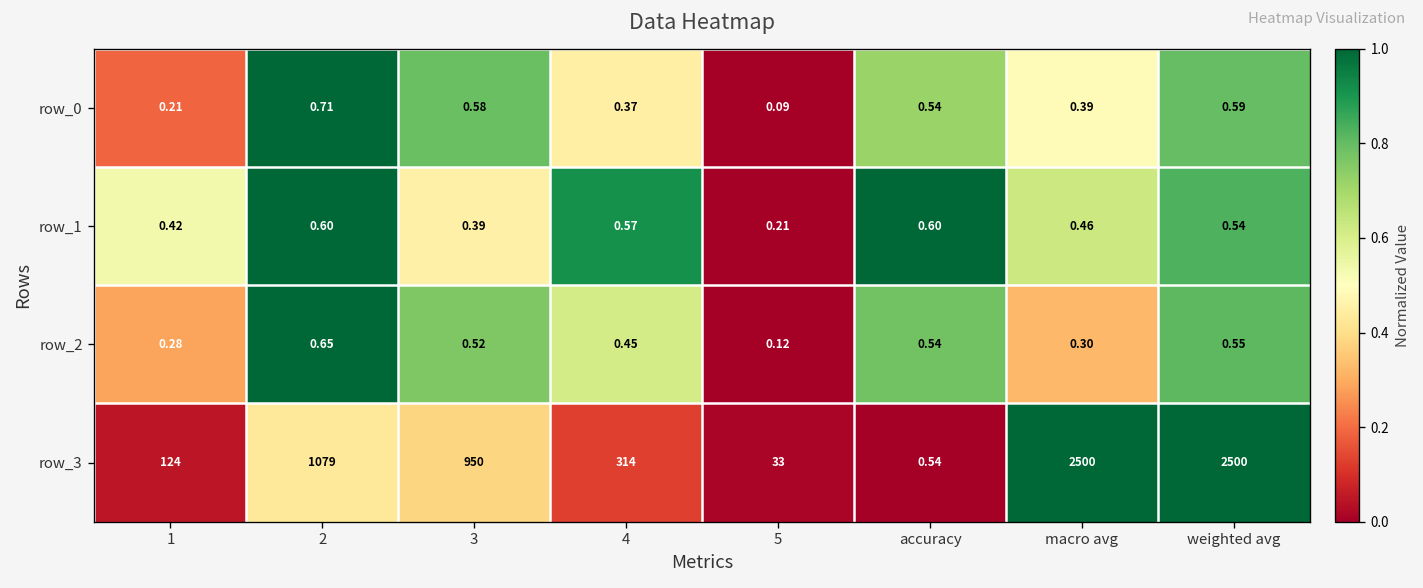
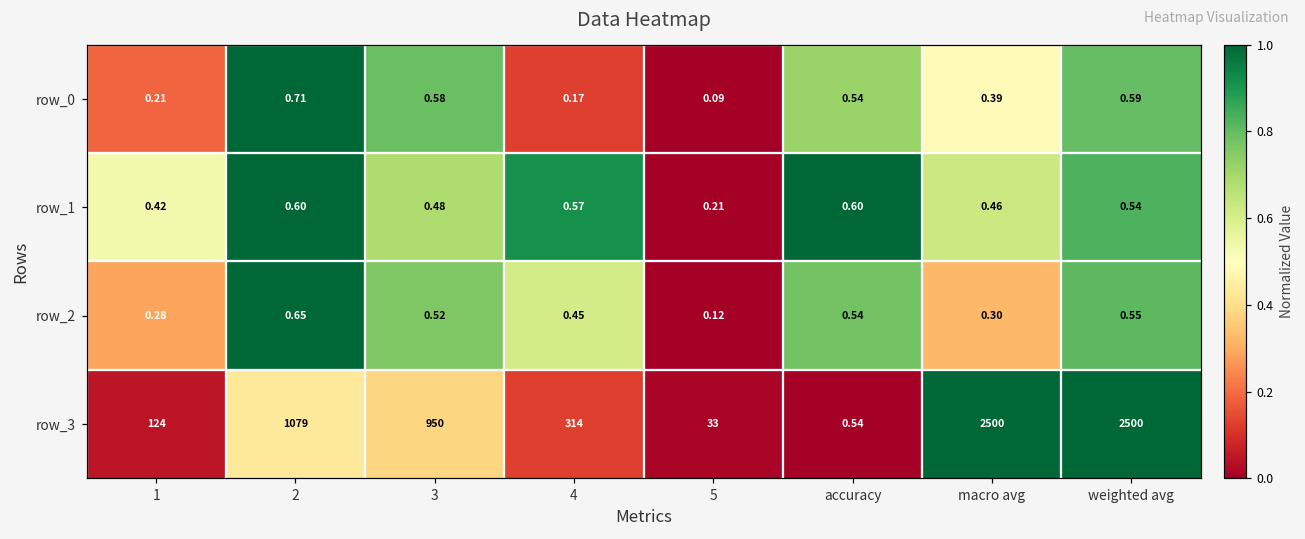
  {
    "row_0": {
      "1": 0.21,
      "2": 0.71,
      "3": 0.58,
-     "4": 0.37,
+     "4": 0.17,
      "5": 0.09,
      "accuracy": 0.54,
      "macro avg": 0.39,
      "weighted avg": 0.59
    },
    "row_1": {
      "1": 0.42,
      "2": 0.60,
-     "3": 0.39,
+     "3": 0.48,
      "4": 0.57,
      "5": 0.21,
      "accuracy": 0.60,
      "macro avg": 0.46,
      "weighted avg": 0.54
    },
    "row_2": {
      "1": 0.28,
      "2": 0.65,
      "3": 0.52,
      "4": 0.45,
      "5": 0.12,
      "accuracy": 0.54,
      "macro avg": 0.30,
      "weighted avg": 0.55
    },
    "row_3": {
      "1": 124,
      "2": 1079,
      "3": 950,
      "4": 314,
      "5": 33,
      "accuracy": 0.54,
      "macro avg": 2500,
      "weighted avg": 2500
    }
  }
